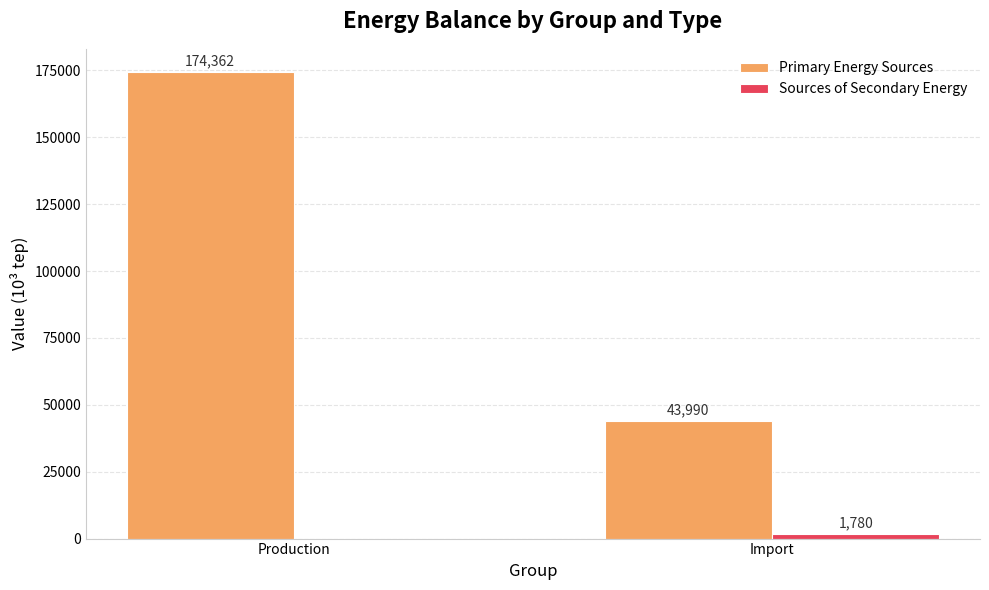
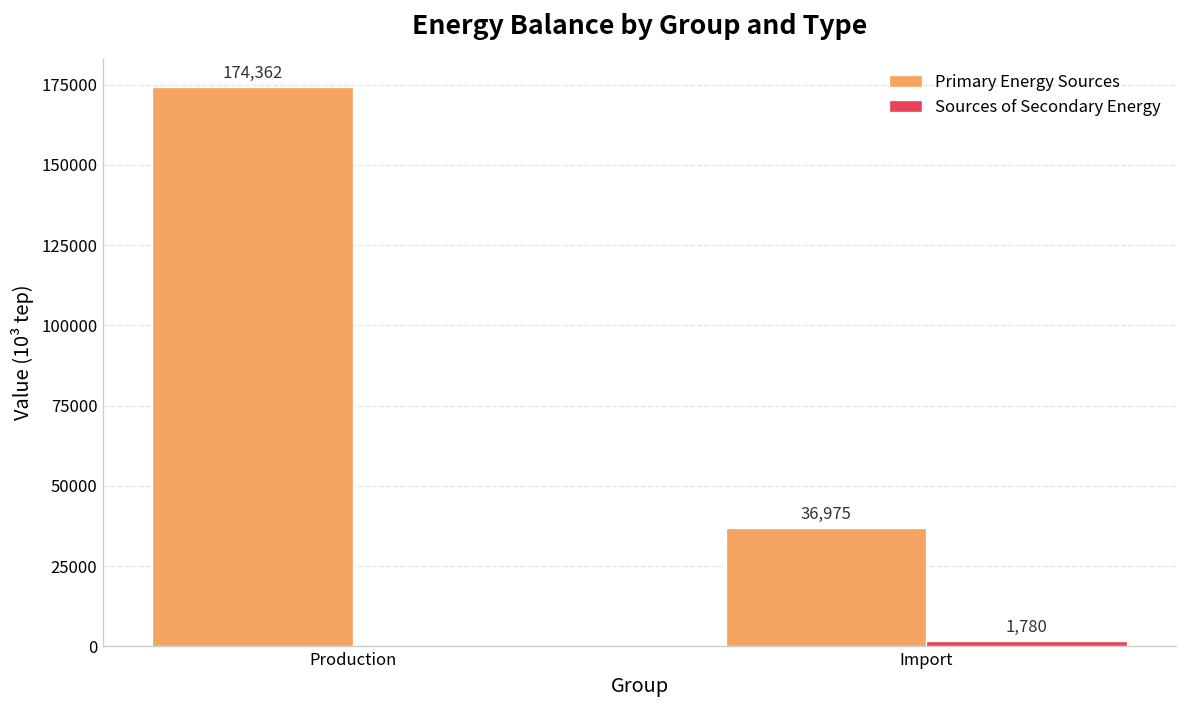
  {
    "Primary Energy Sources": {
      "Production": "174,362",
-     "Import": "43,990"
+     "Import": "36,975"
    },
    "Sources of Secondary Energy": {
      "Import": "1,780"
    }
  }
